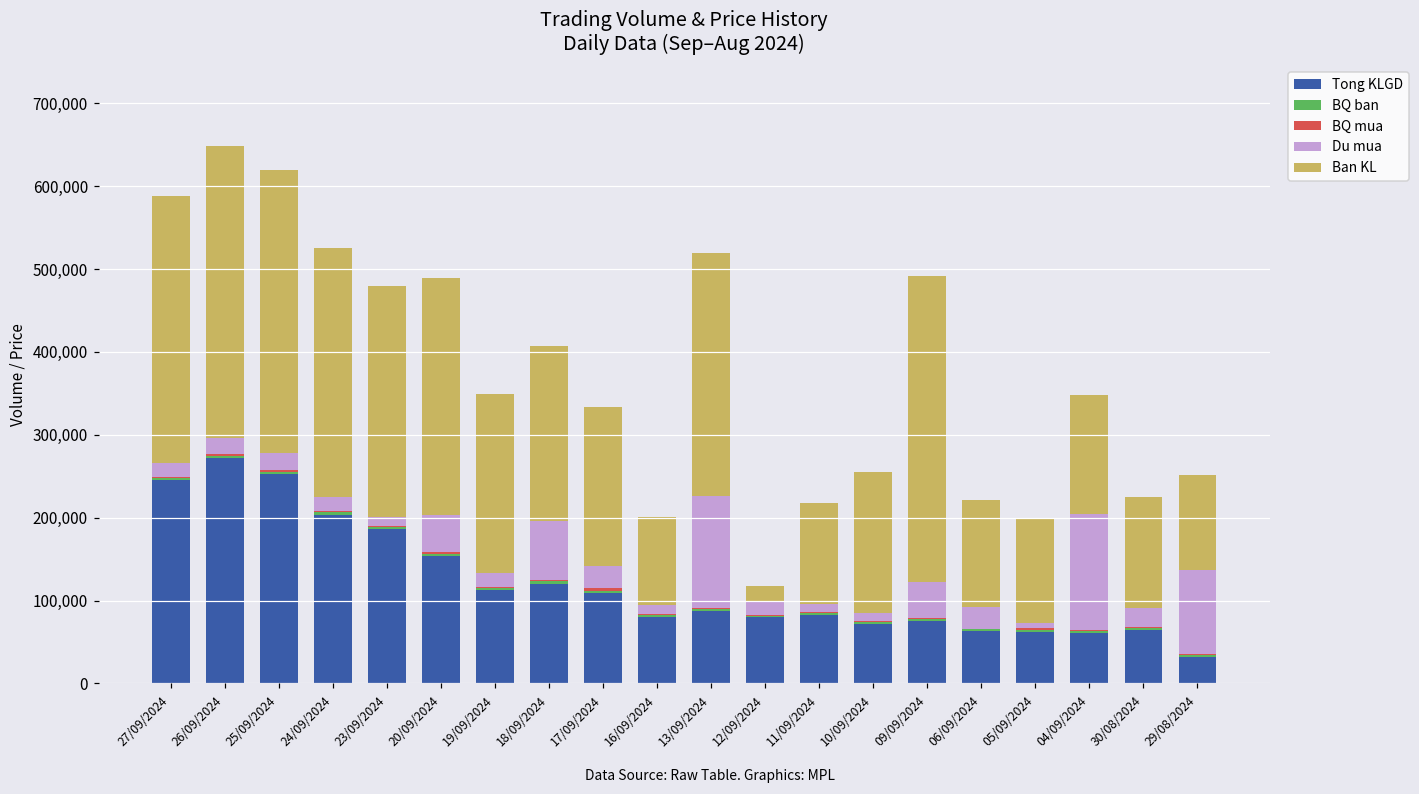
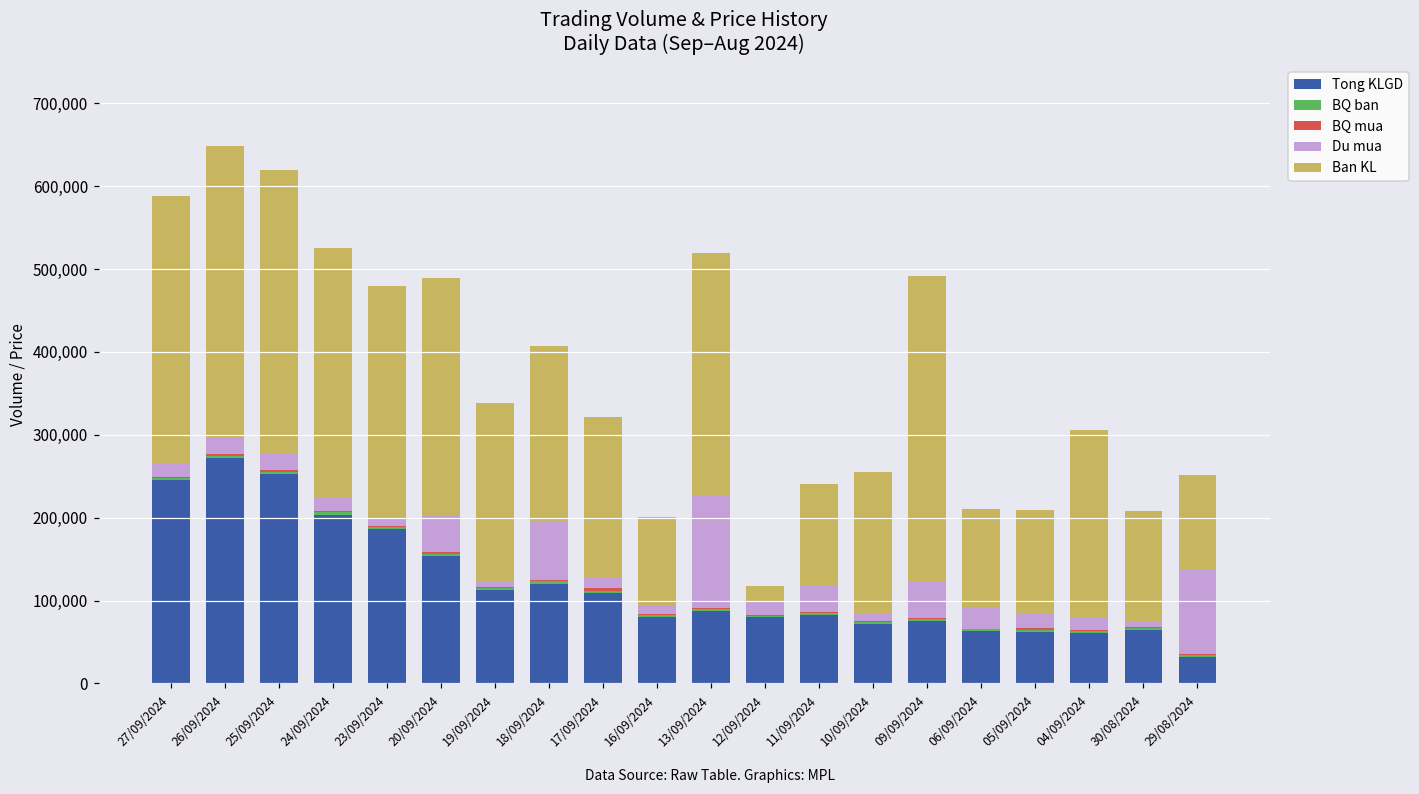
  {
    "Tong KLGD": {
      "27/09/2024": "240,000",
      "26/09/2024": "270,000",
      "25/09/2024": "250,000",
      "24/09/2024": "200,000",
      "23/09/2024": "190,000",
      "20/09/2024": "150,000",
      "19/09/2024": "110,000",
      "18/09/2024": "120,000",
      "17/09/2024": "110,000",
      "16/09/2024": "80,000",
      "13/09/2024": "90,000",
      "12/09/2024": "80,000",
      "11/09/2024": "80,000",
      "10/09/2024": "70,000",
      "09/09/2024": "80,000",
      "06/09/2024": "60,000",
      "05/09/2024": "60,000",
      "04/09/2024": "60,000",
      "30/08/2024": "60,000",
      "29/08/2024": "30,000"
    },
    "BQ ban": {
      "23/09/2024": "0"
    },
    "Du mua": {
      "27/09/2024": "20,000",
      "26/09/2024": "20,000",
      "25/09/2024": "20,000",
      "24/09/2024": "20,000",
      "23/09/2024": "10,000",
      "20/09/2024": "40,000",
-     "19/09/2024": "20,000",
+     "19/09/2024": "10,000",
      "18/09/2024": "70,000",
-     "17/09/2024": "30,000",
+     "17/09/2024": "10,000",
      "16/09/2024": "10,000",
      "13/09/2024": "140,000",
      "12/09/2024": "10,000",
-     "11/09/2024": "10,000",
+     "11/09/2024": "30,000",
      "10/09/2024": "10,000",
      "09/09/2024": "40,000",
      "06/09/2024": "30,000",
-     "05/09/2024": "10,000",
-     "04/09/2024": "140,000",
-     "30/08/2024": "20,000",
+     "05/09/2024": "20,000",
+     "04/09/2024": "10,000",
+     "30/08/2024": "10,000",
      "29/08/2024": "100,000"
    },
    "Ban KL": {
      "27/09/2024": "320,000",
      "26/09/2024": "350,000",
      "25/09/2024": "340,000",
      "24/09/2024": "300,000",
      "23/09/2024": "280,000",
      "20/09/2024": "290,000",
      "19/09/2024": "220,000",
      "18/09/2024": "210,000",
      "17/09/2024": "190,000",
      "16/09/2024": "110,000",
      "13/09/2024": "290,000",
      "12/09/2024": "20,000",
      "11/09/2024": "120,000",
      "10/09/2024": "170,000",
      "09/09/2024": "370,000",
-     "06/09/2024": "130,000",
+     "06/09/2024": "120,000",
      "05/09/2024": "120,000",
-     "04/09/2024": "140,000",
+     "04/09/2024": "230,000",
      "30/08/2024": "130,000",
      "29/08/2024": "110,000"
    }
  }
